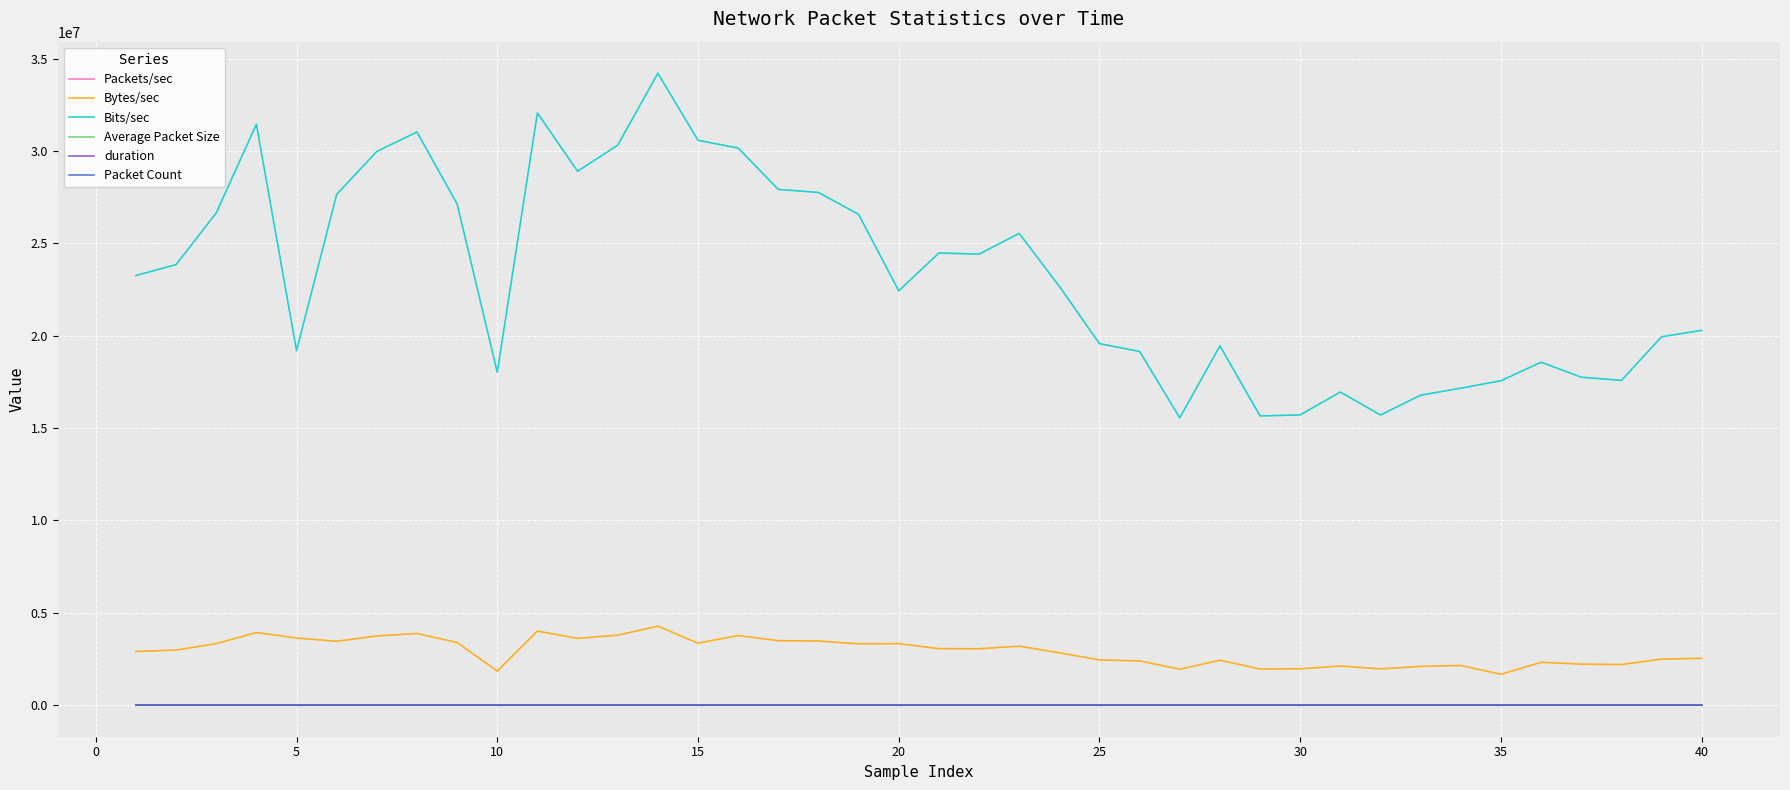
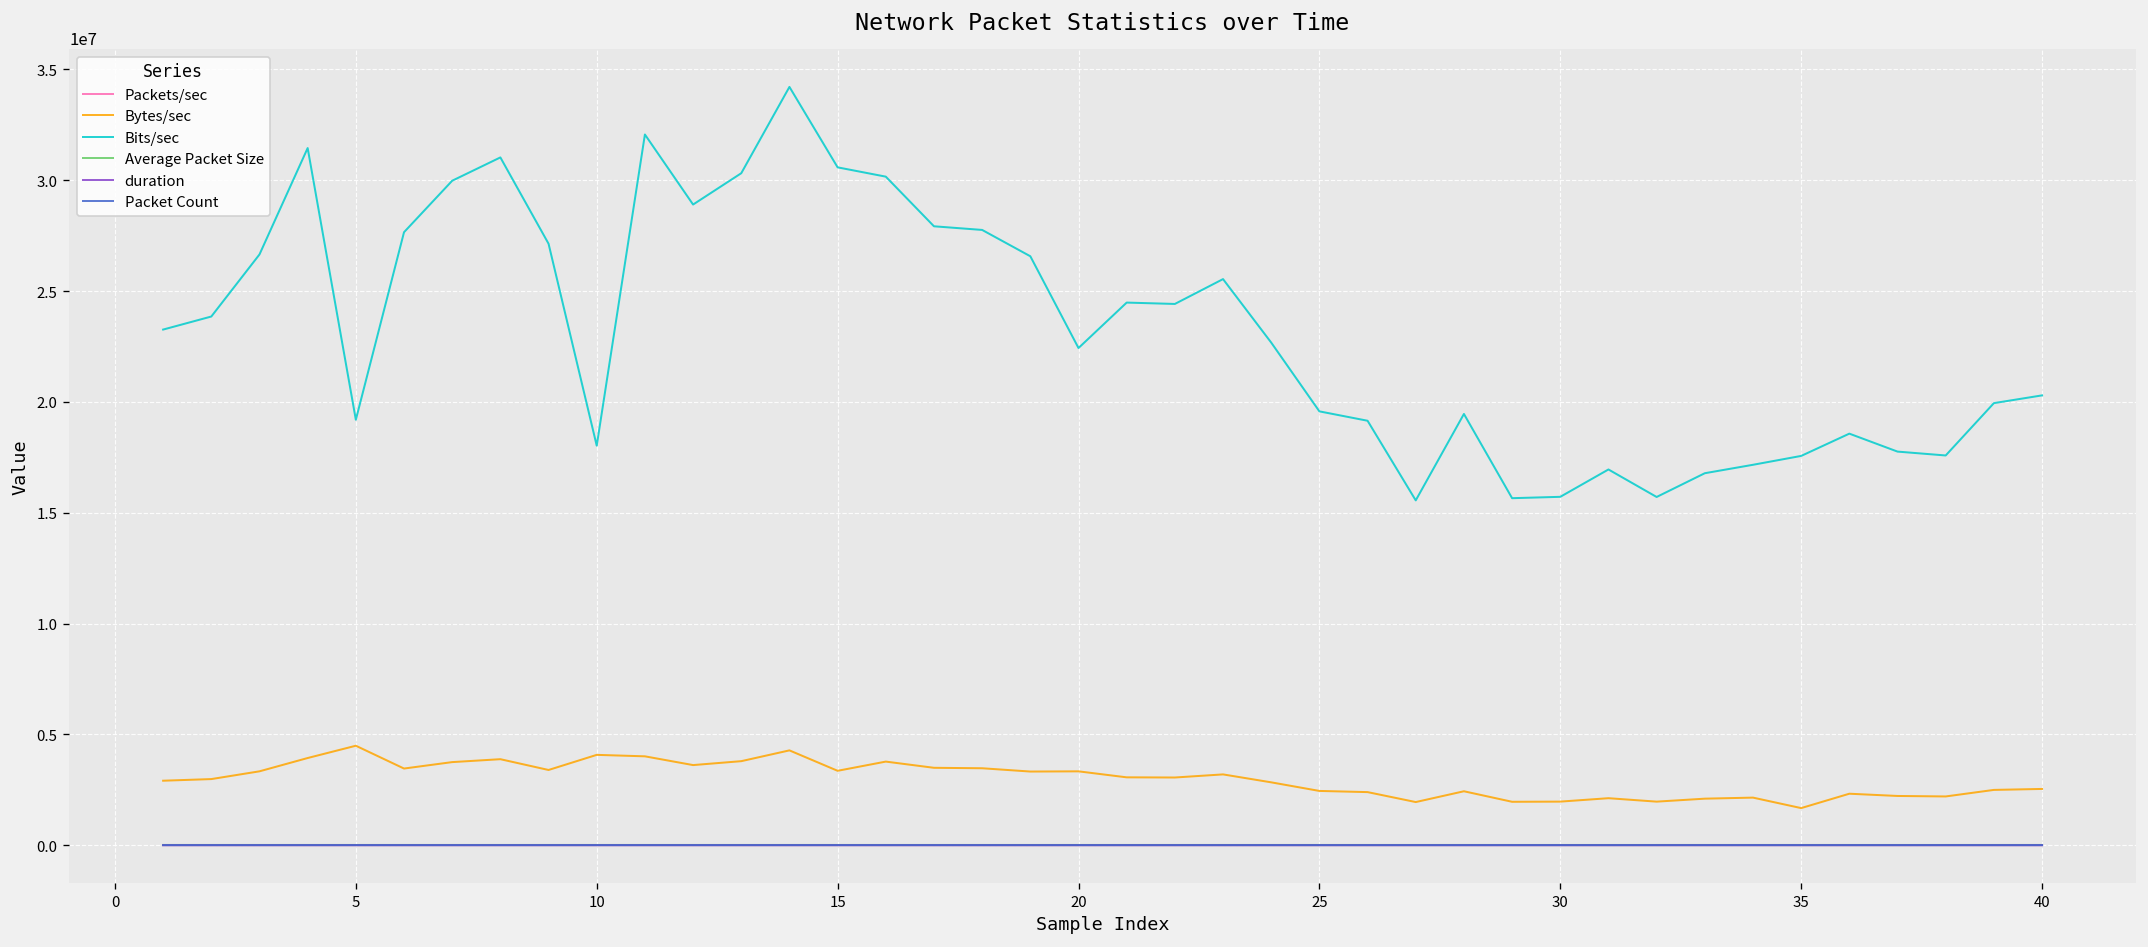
  {
    "Packet Count": {
      "5": 0,
      "10": 0,
      "15": 0,
      "20": 0,
      "25": 0,
      "30": 0,
      "35": 0,
      "40": 0
    },
    "Bytes/sec": {
-     "5": 3600000,
-     "10": 1800000,
+     "5": 4500000,
+     "10": 4100000,
      "15": 3400000,
      "20": 3300000,
      "25": 2400000,
      "30": 2000000,
      "35": 1700000,
      "40": 2500000
    },
    "Bits/sec": {
      "5": 19200000,
      "10": 18000000,
      "15": 30600000,
      "20": 22400000,
      "25": 19600000,
      "30": 15700000,
      "35": 17600000,
      "40": 20300000
    }
  }
